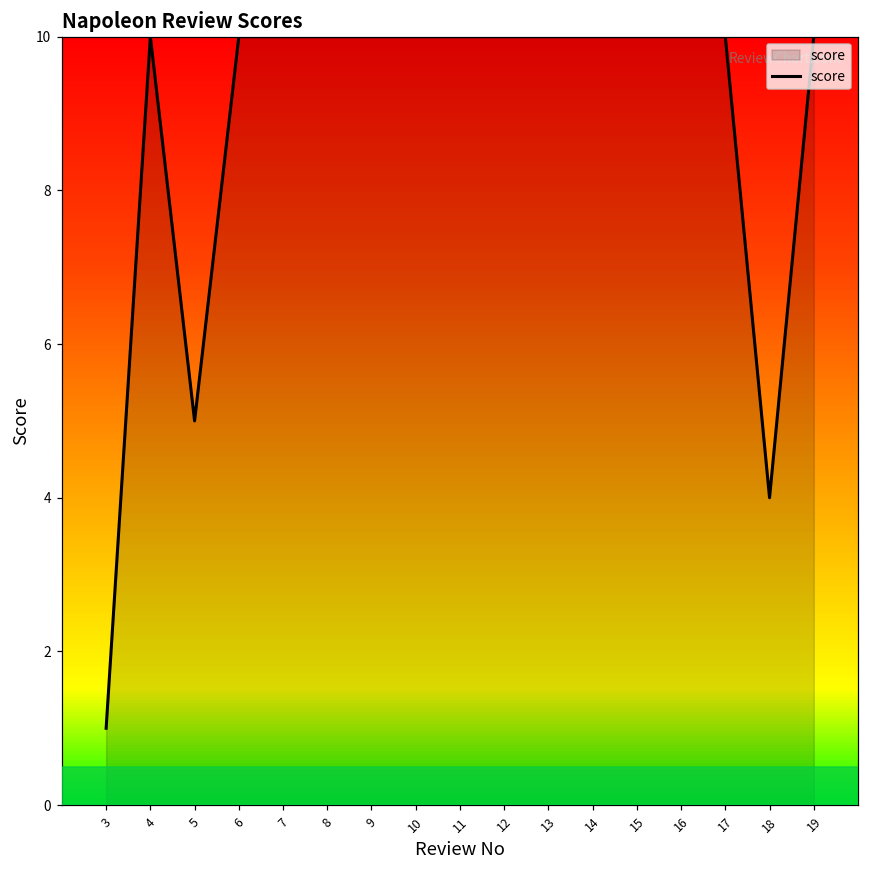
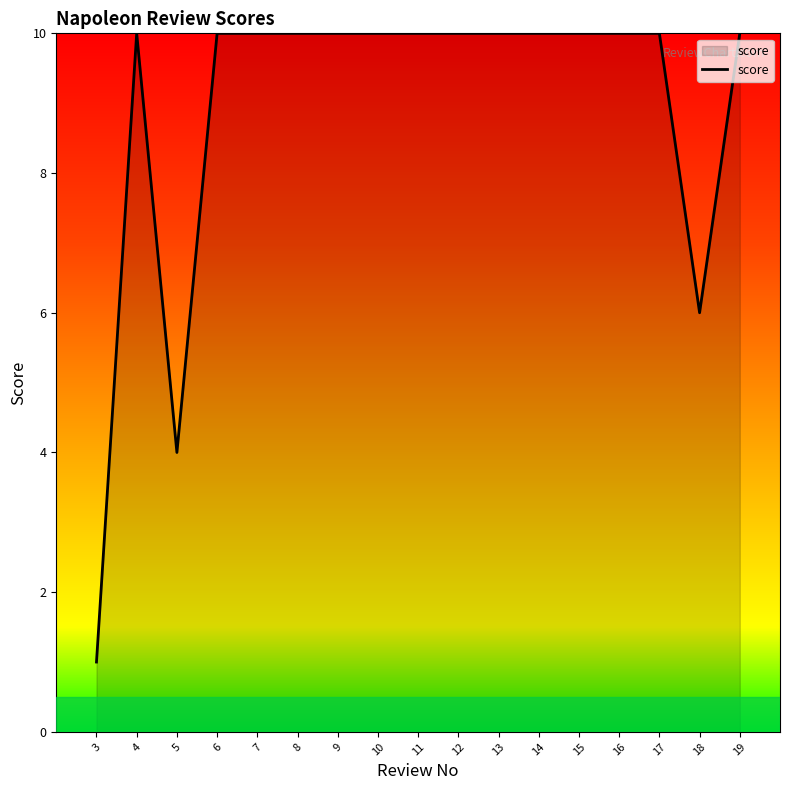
  {
    "3": 1,
    "4": 10,
-   "5": 5,
+   "5": 4,
    "6": 10,
    "7": 10,
    "8": 10,
    "9": 10,
    "10": 10,
    "11": 10,
    "12": 10,
    "13": 10,
    "14": 10,
    "15": 10,
    "16": 10,
    "17": 10,
-   "18": 4,
+   "18": 6,
    "19": 10
  }
